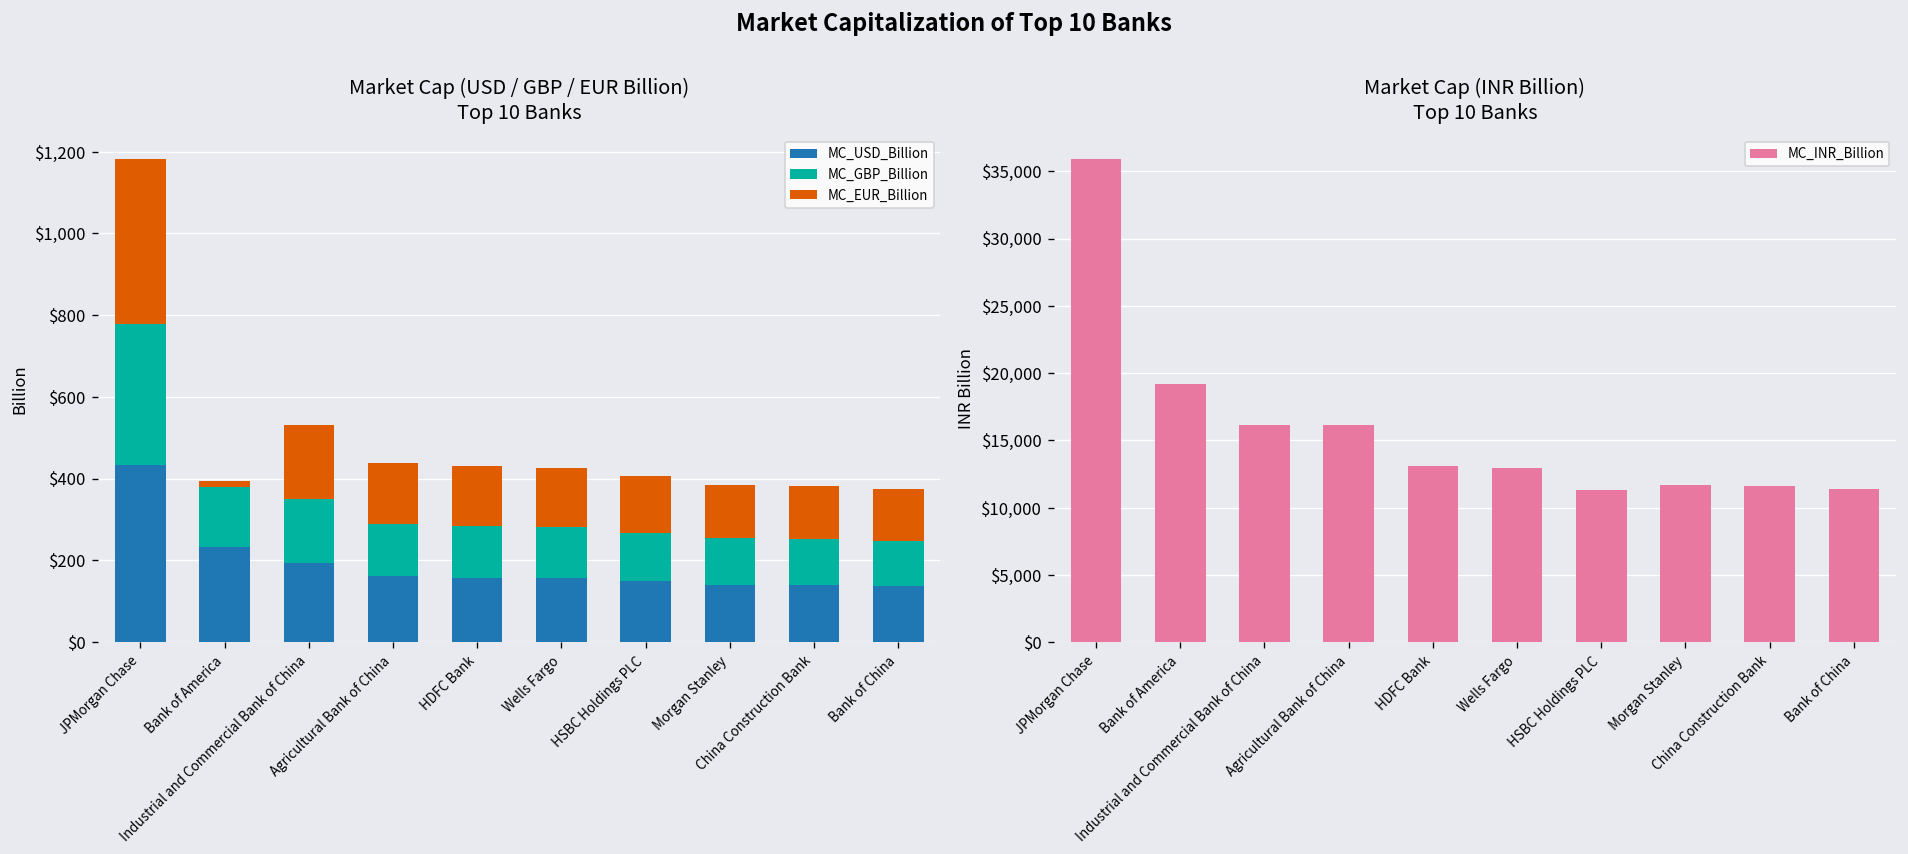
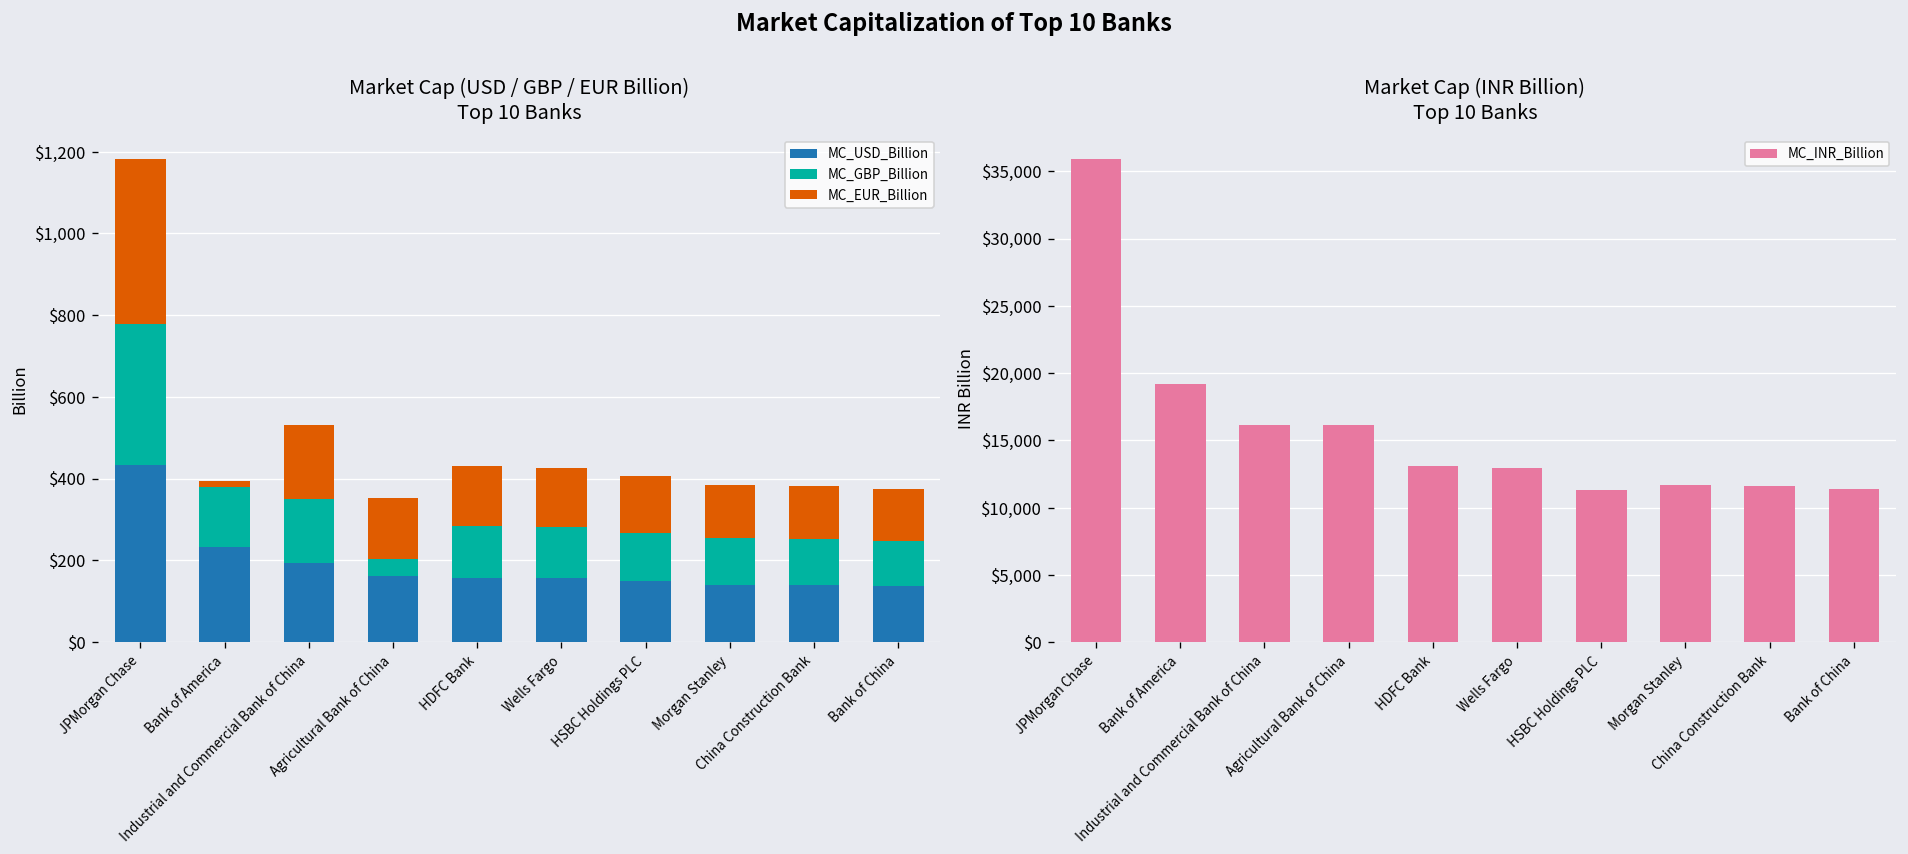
  {
    "Market Cap (USD / GBP / EUR Billion) Top 10 Banks": {
      "MC_USD_Billion": {
        "JPMorgan Chase": "$430",
        "Bank of America": "$230",
        "Industrial and Commercial Bank of China": "$190",
        "Agricultural Bank of China": "$160",
        "HDFC Bank": "$160",
        "Wells Fargo": "$160",
        "HSBC Holdings PLC": "$150",
        "Morgan Stanley": "$140",
        "China Construction Bank": "$140",
        "Bank of China": "$140"
      },
      "MC_GBP_Billion": {
        "JPMorgan Chase": "$350",
        "Bank of America": "$150",
        "Industrial and Commercial Bank of China": "$160",
-       "Agricultural Bank of China": "$130",
+       "Agricultural Bank of China": "$40",
        "HDFC Bank": "$130",
        "Wells Fargo": "$120",
        "HSBC Holdings PLC": "$120",
        "Morgan Stanley": "$110",
        "China Construction Bank": "$110",
        "Bank of China": "$110"
      },
      "MC_EUR_Billion": {
        "JPMorgan Chase": "$400",
        "Bank of America": "$20",
        "Industrial and Commercial Bank of China": "$180",
        "Agricultural Bank of China": "$150",
        "HDFC Bank": "$150",
        "Wells Fargo": "$140",
        "HSBC Holdings PLC": "$140",
        "Morgan Stanley": "$130",
        "China Construction Bank": "$130",
        "Bank of China": "$130"
      }
    },
    "Market Cap (INR Billion) Top 10 Banks": {
      "JPMorgan Chase": "$35,900",
      "Bank of America": "$19,200",
      "Industrial and Commercial Bank of China": "$16,100",
      "Agricultural Bank of China": "$16,100",
      "HDFC Bank": "$13,100",
      "Wells Fargo": "$12,900",
      "HSBC Holdings PLC": "$11,300",
      "Morgan Stanley": "$11,700",
      "China Construction Bank": "$11,600",
      "Bank of China": "$11,300"
    }
  }
